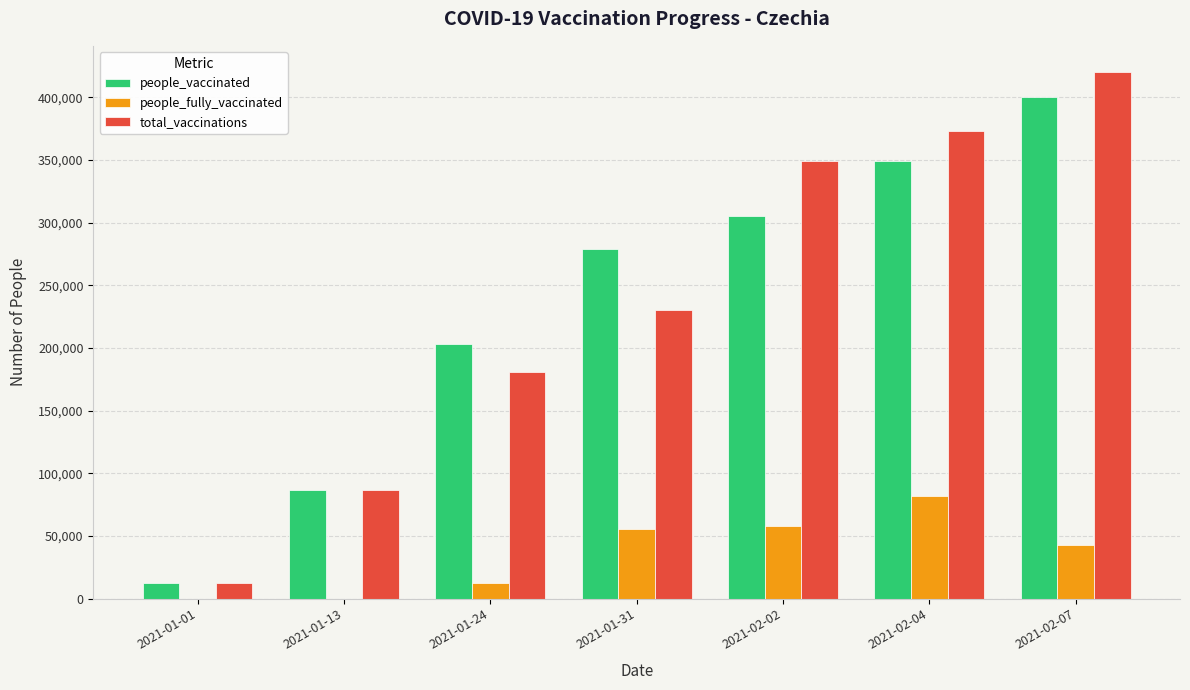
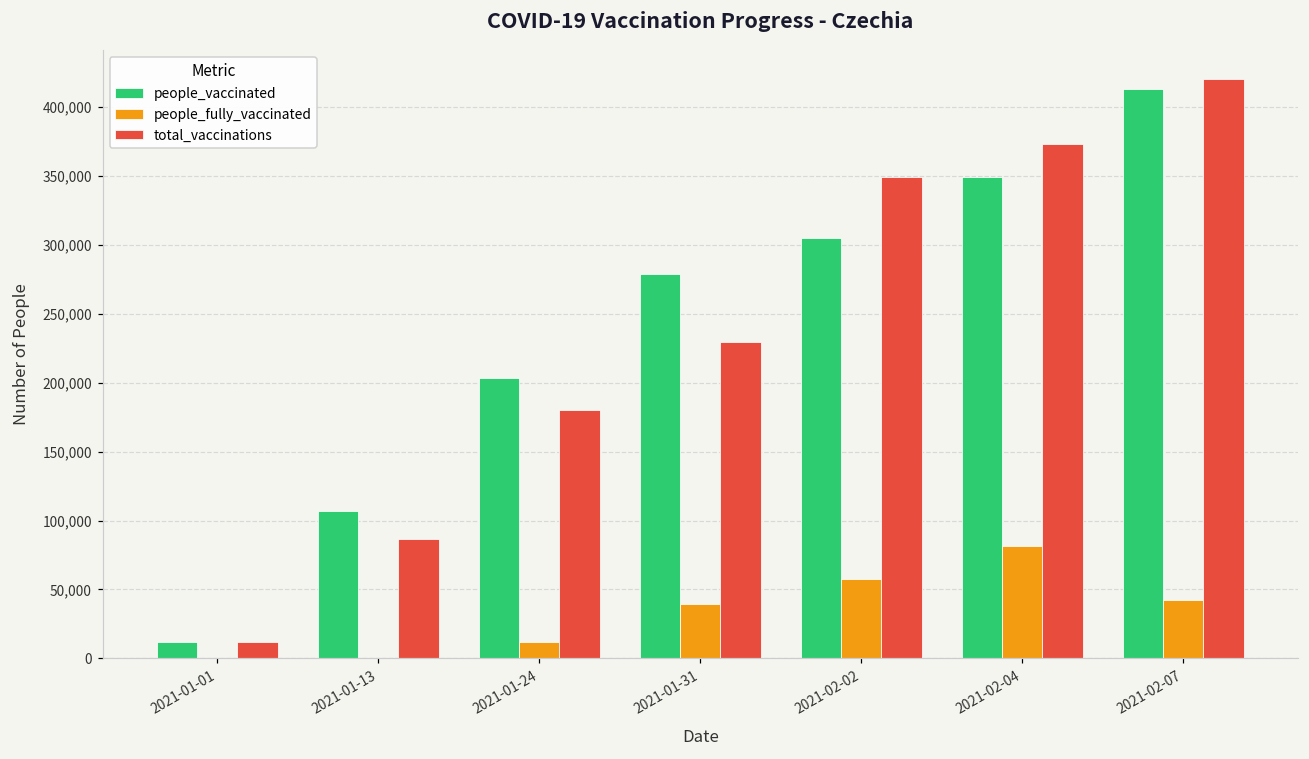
  {
    "people_vaccinated": {
      "2021-01-01": "12,000",
-     "2021-01-13": "87,000",
+     "2021-01-13": "107,000",
      "2021-01-24": "203,000",
      "2021-01-31": "279,000",
      "2021-02-02": "305,000",
      "2021-02-04": "349,000",
-     "2021-02-07": "400,000"
+     "2021-02-07": "413,000"
    },
    "people_fully_vaccinated": {
      "2021-01-01": "0",
      "2021-01-13": "0",
      "2021-01-24": "12,000",
-     "2021-01-31": "56,000",
+     "2021-01-31": "40,000",
      "2021-02-02": "58,000",
      "2021-02-04": "81,000",
      "2021-02-07": "42,000"
    },
    "total_vaccinations": {
      "2021-01-01": "12,000",
      "2021-01-13": "87,000",
      "2021-01-24": "180,000",
      "2021-01-31": "230,000",
      "2021-02-02": "349,000",
      "2021-02-04": "373,000",
      "2021-02-07": "420,000"
    }
  }
